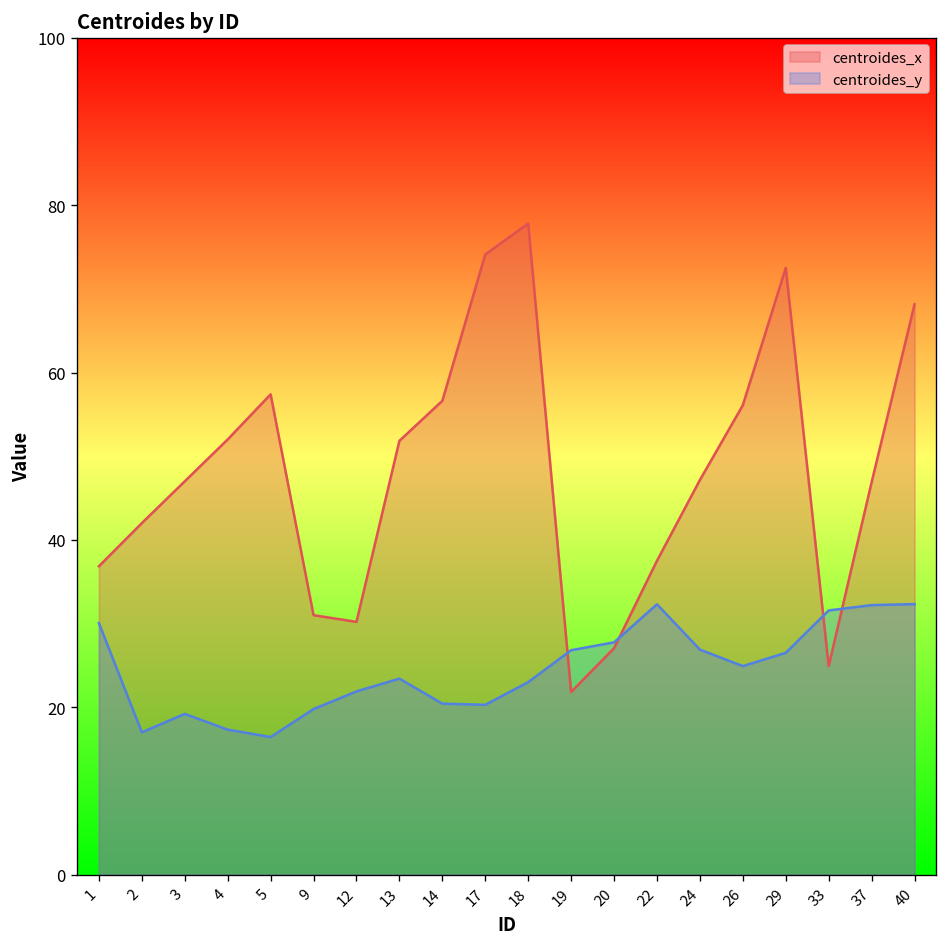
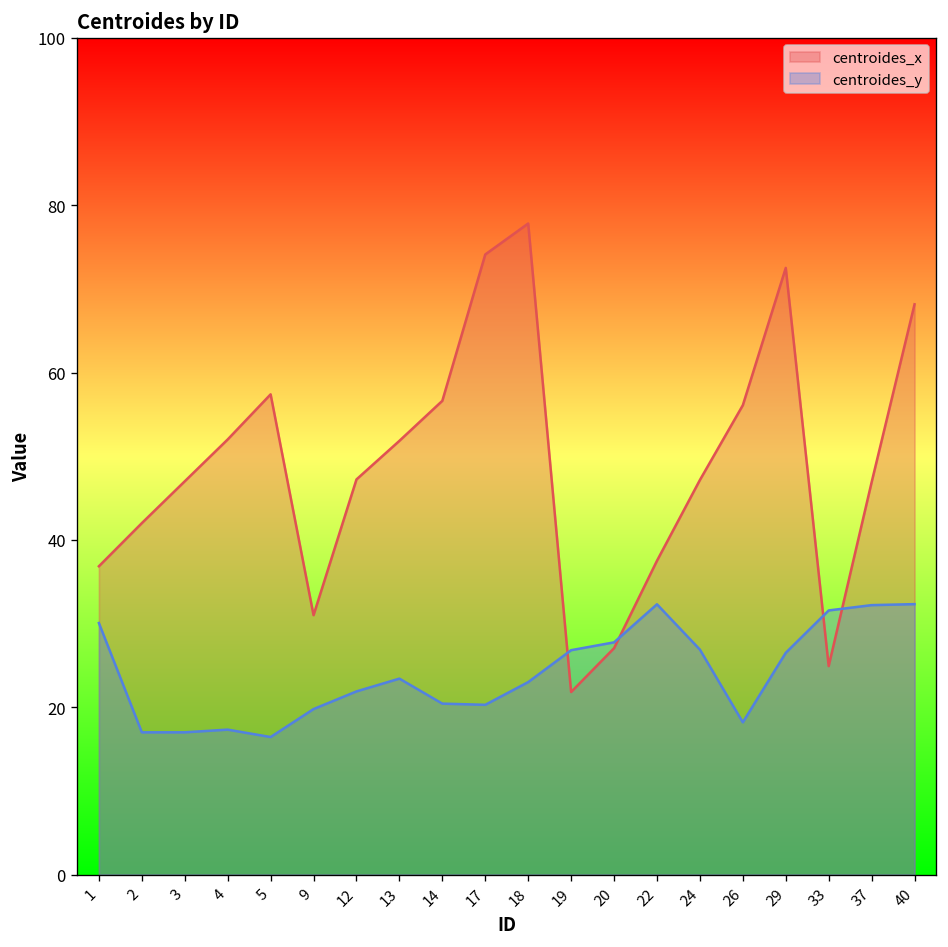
  {
    "centroides_x": {
      "1": 37,
      "2": 42,
      "3": 47,
      "4": 52,
      "5": 57,
      "9": 31,
-     "12": 30,
+     "12": 47,
      "13": 52,
      "14": 57,
      "17": 74,
      "18": 78,
      "19": 22,
      "20": 27,
      "22": 38,
      "24": 47,
      "26": 56,
      "29": 73,
      "33": 25,
      "37": 47,
      "40": 68
    },
    "centroides_y": {
      "1": 30,
      "2": 17,
-     "3": 19,
+     "3": 17,
      "4": 17,
      "5": 16,
      "9": 20,
      "12": 22,
      "13": 23,
      "14": 20,
      "17": 20,
      "18": 23,
      "19": 27,
      "20": 28,
      "22": 32,
      "24": 27,
-     "26": 25,
+     "26": 18,
      "29": 27,
      "33": 32,
      "37": 32,
      "40": 32
    }
  }
